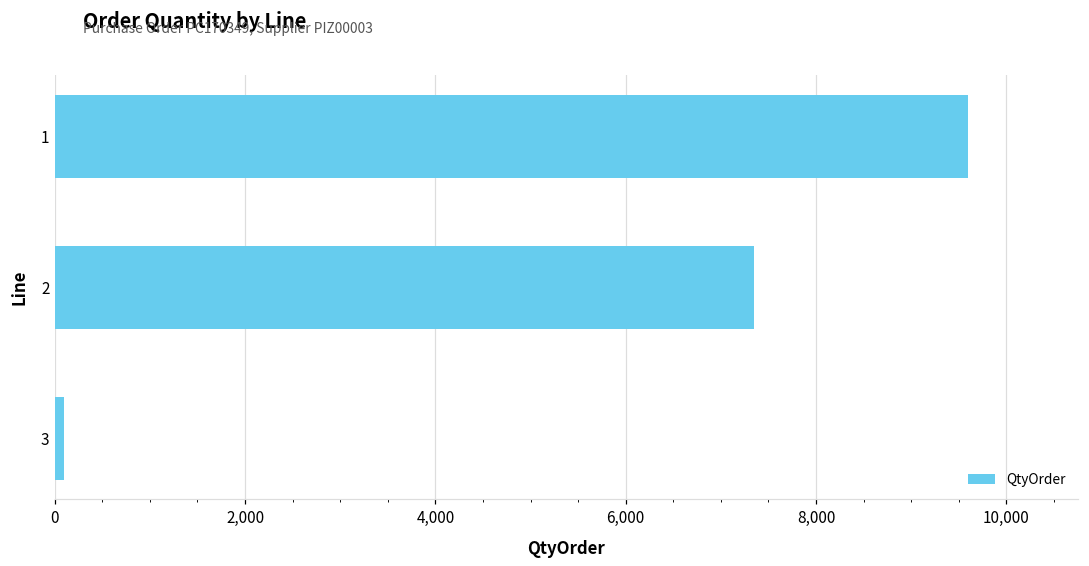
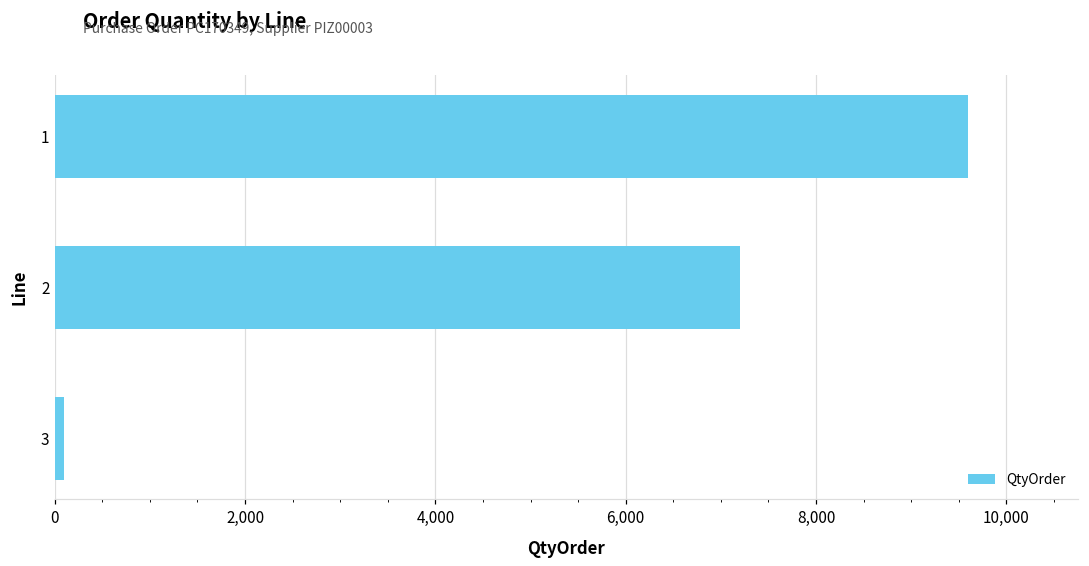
  {
    "1": "9,600",
-   "2": "7,400",
+   "2": "7,200",
    "3": "100"
  }
